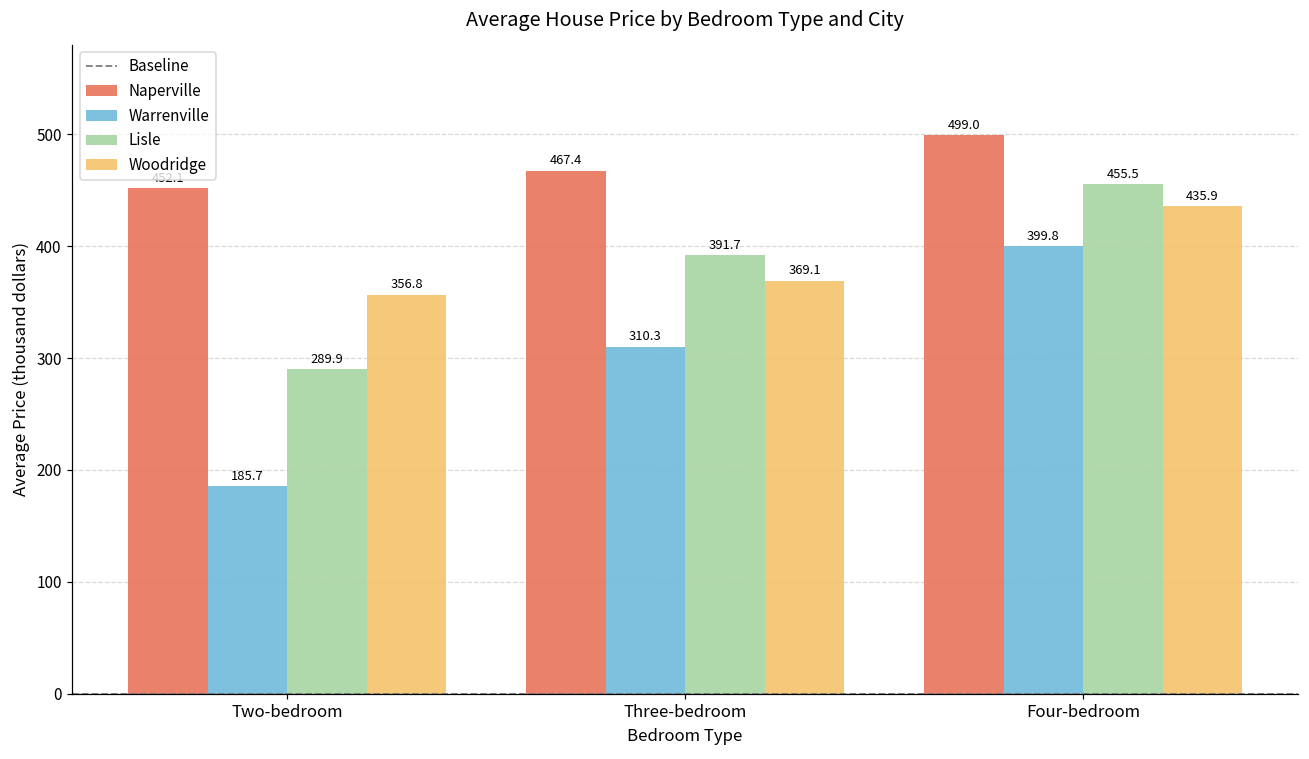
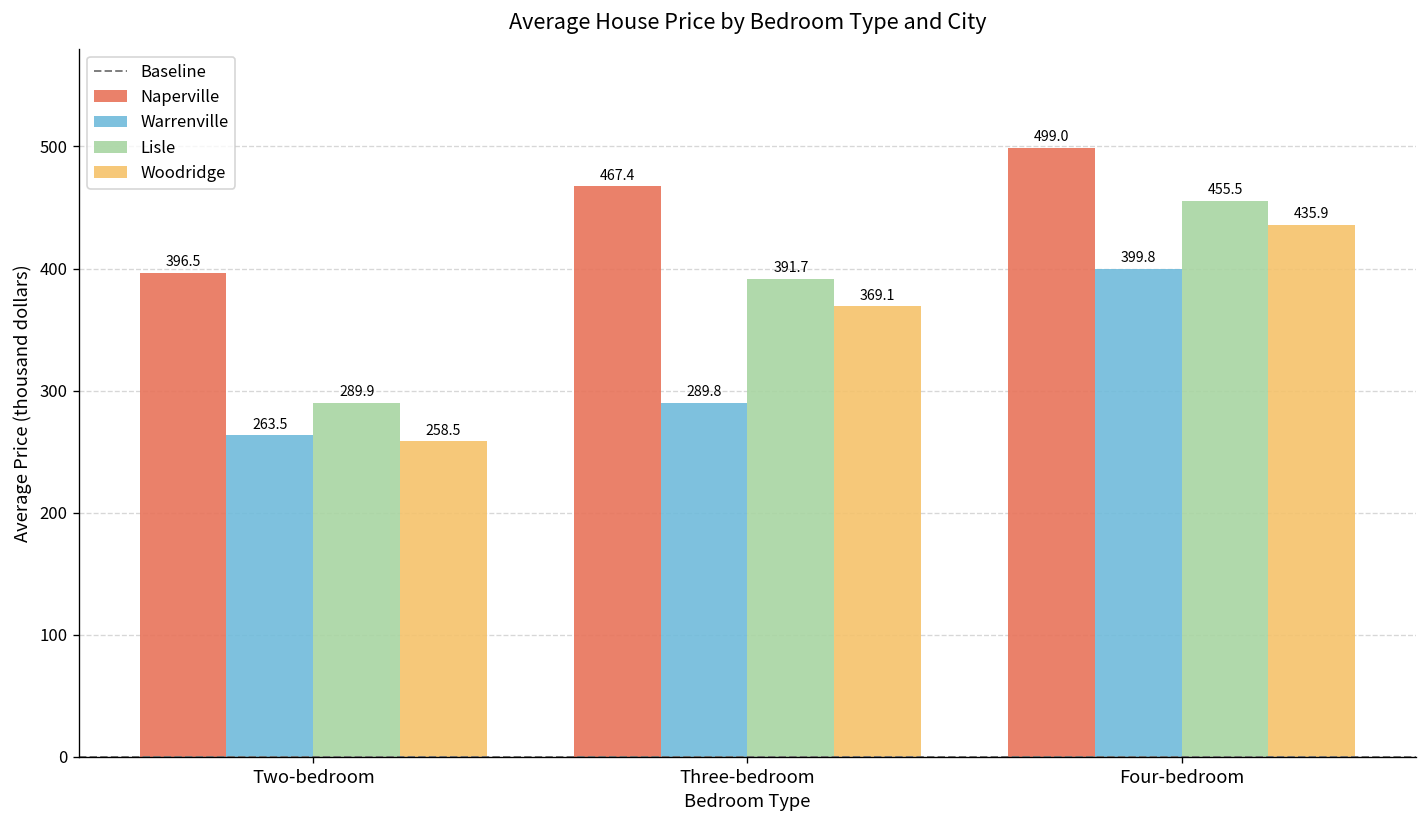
  {
    "Naperville": {
-     "Two-bedroom": 452
+     "Two-bedroom": 397
    },
    "Warrenville": {
-     "Two-bedroom": 185.7,
-     "Three-bedroom": 310.3,
+     "Two-bedroom": 263.5,
+     "Three-bedroom": 289.8,
      "Four-bedroom": 399.8
    },
    "Lisle": {
      "Two-bedroom": 289.9,
      "Three-bedroom": 391.7,
      "Four-bedroom": 455.5
    },
    "Woodridge": {
-     "Two-bedroom": 356.8,
+     "Two-bedroom": 258.5,
      "Three-bedroom": 369.1,
      "Four-bedroom": 435.9
    }
  }
